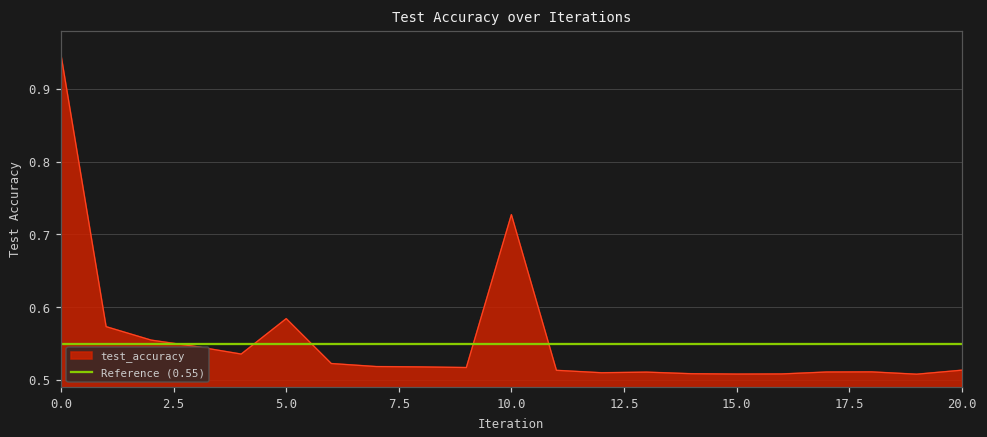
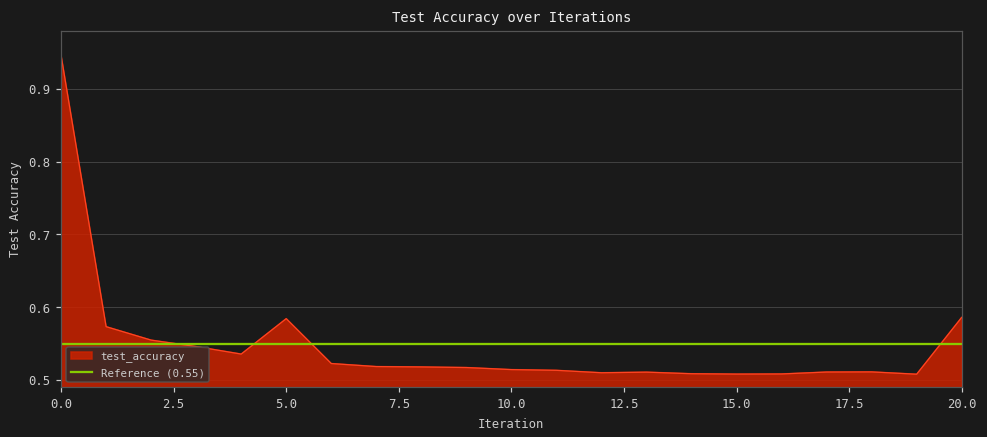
  {
    "0.0": 0.95,
    "5.0": 0.58,
-   "10.0": 0.73,
+   "10.0": 0.51,
    "15.0": 0.51,
-   "20.0": 0.51
+   "20.0": 0.59
  }
